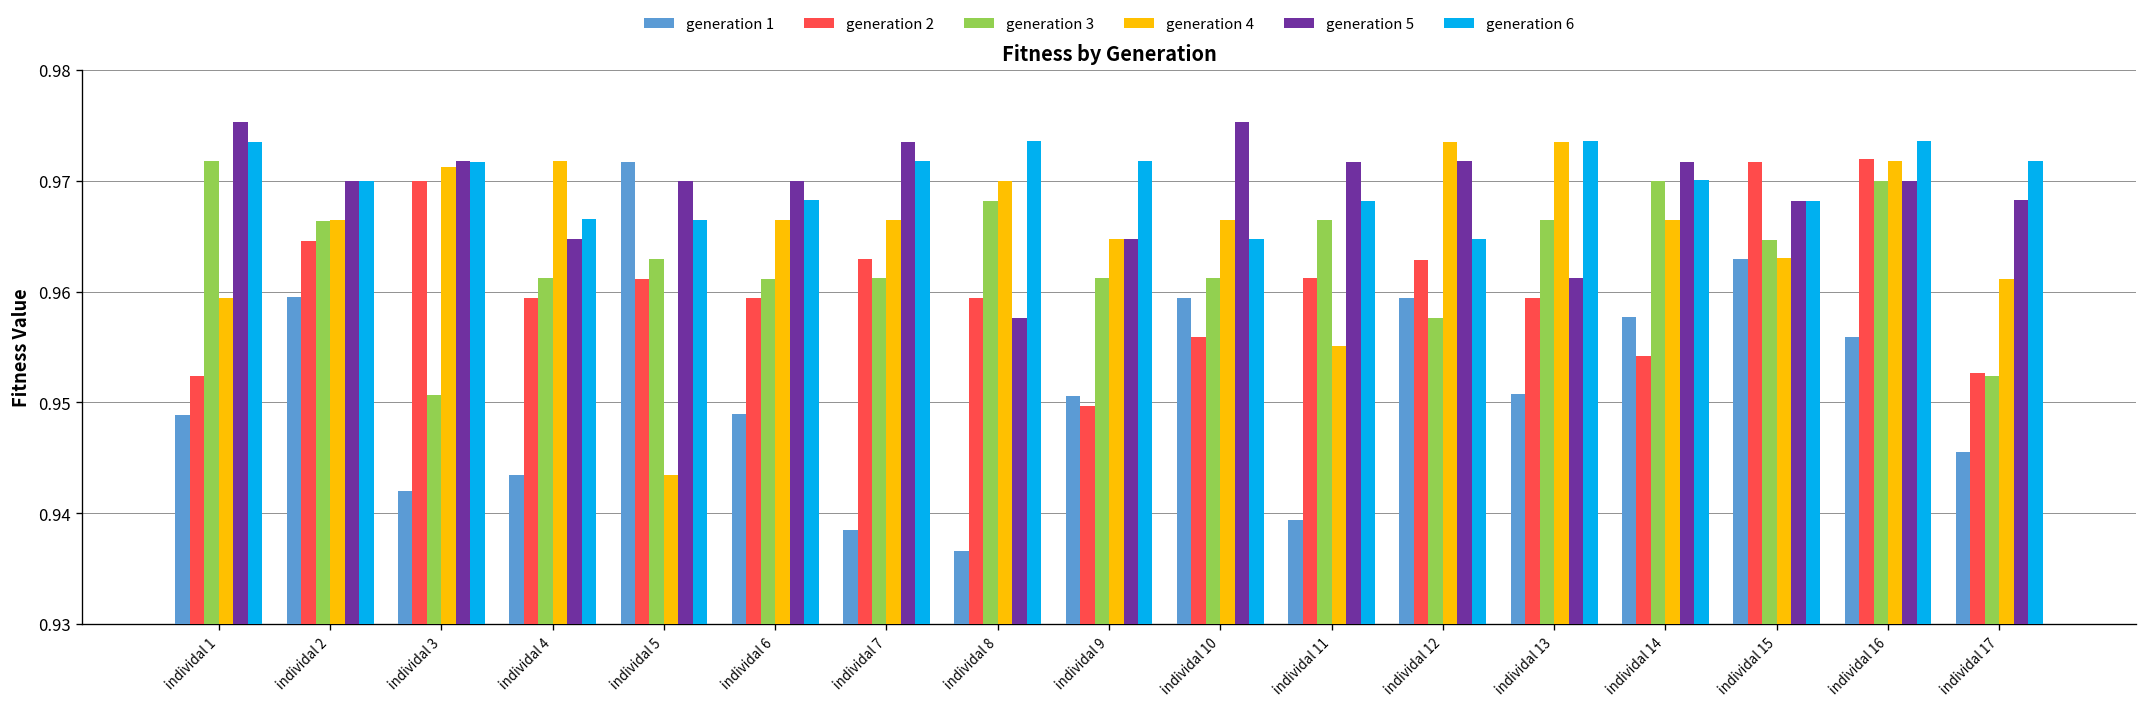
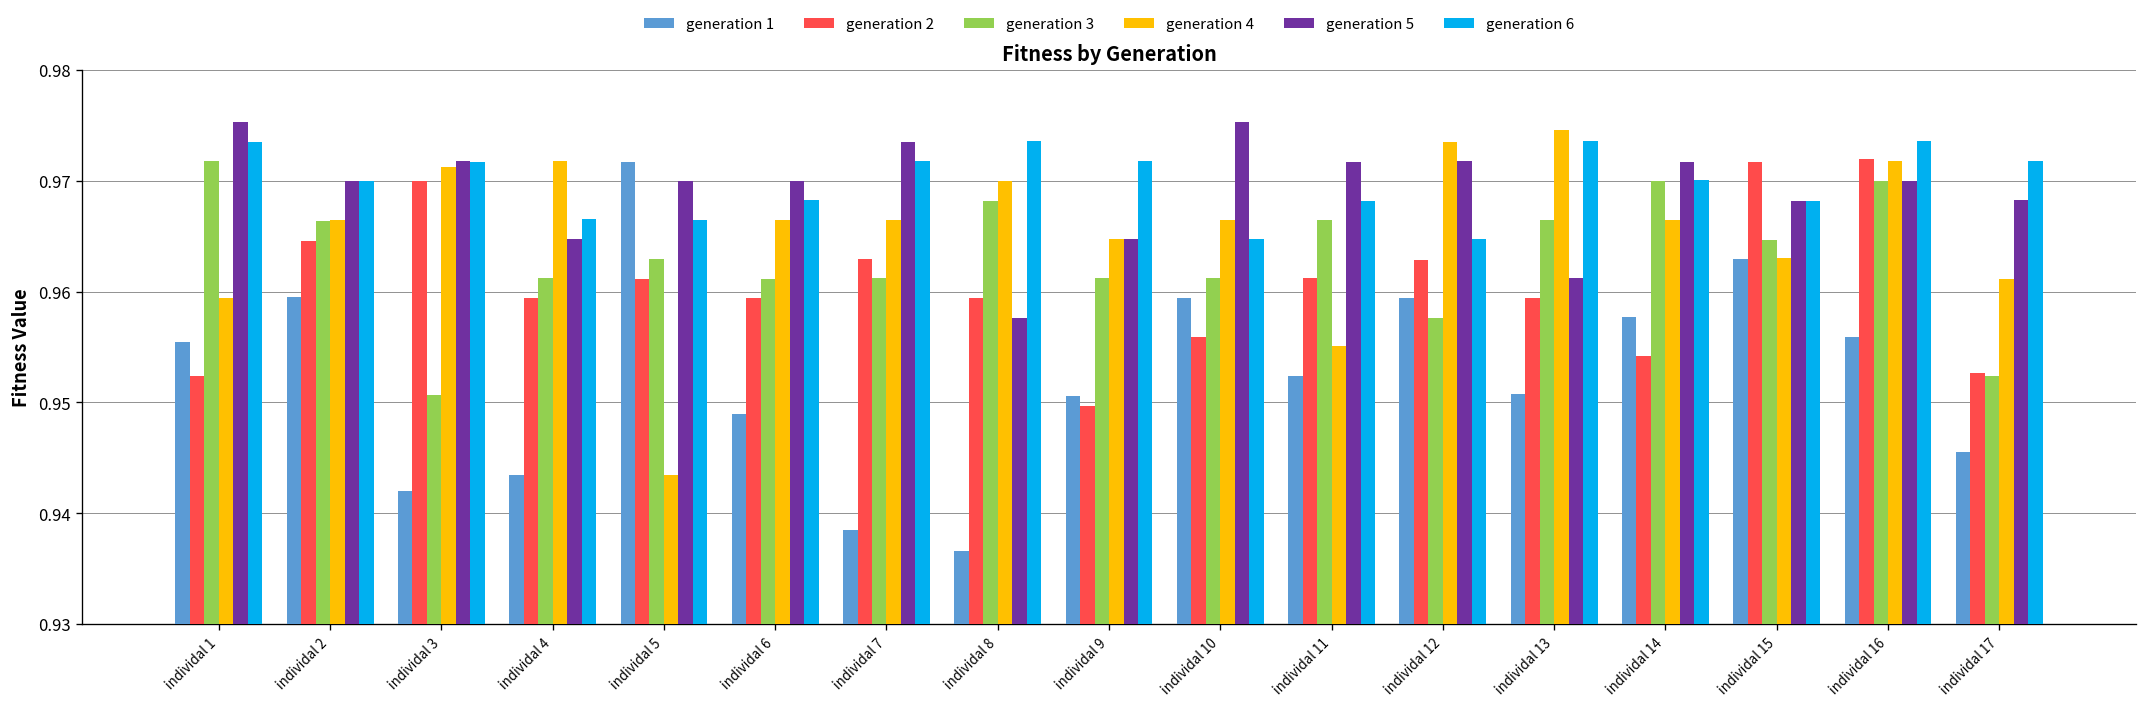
  {
    "generation 1": {
-     "individal 1": 0.949,
+     "individal 1": 0.955,
      "individal 2": 0.960,
      "individal 3": 0.942,
      "individal 4": 0.943,
      "individal 5": 0.972,
      "individal 6": 0.949,
      "individal 7": 0.938,
      "individal 8": 0.937,
      "individal 9": 0.951,
      "individal 10": 0.959,
-     "individal 11": 0.939,
+     "individal 11": 0.952,
      "individal 12": 0.959,
      "individal 13": 0.951,
      "individal 14": 0.958,
      "individal 15": 0.963,
      "individal 16": 0.956,
      "individal 17": 0.945
    },
    "generation 2": {
      "individal 1": 0.952,
      "individal 2": 0.965,
      "individal 3": 0.970,
      "individal 4": 0.959,
      "individal 5": 0.961,
      "individal 6": 0.959,
      "individal 7": 0.963,
      "individal 8": 0.959,
      "individal 9": 0.950,
      "individal 10": 0.956,
      "individal 11": 0.961,
      "individal 12": 0.963,
      "individal 13": 0.959,
      "individal 14": 0.954,
      "individal 15": 0.972,
      "individal 16": 0.972,
      "individal 17": 0.953
    },
    "generation 3": {
      "individal 1": 0.972,
      "individal 2": 0.966,
      "individal 3": 0.951,
      "individal 4": 0.961,
      "individal 5": 0.963,
      "individal 6": 0.961,
      "individal 7": 0.961,
      "individal 8": 0.968,
      "individal 9": 0.961,
      "individal 10": 0.961,
      "individal 11": 0.966,
      "individal 12": 0.958,
      "individal 13": 0.966,
      "individal 14": 0.970,
      "individal 15": 0.965,
      "individal 16": 0.970,
      "individal 17": 0.952
    },
    "generation 4": {
      "individal 1": 0.959,
      "individal 2": 0.967,
      "individal 3": 0.971,
      "individal 4": 0.972,
      "individal 5": 0.943,
      "individal 6": 0.966,
      "individal 7": 0.966,
      "individal 8": 0.970,
      "individal 9": 0.965,
      "individal 10": 0.966,
      "individal 11": 0.955,
      "individal 12": 0.974,
-     "individal 13": 0.974,
+     "individal 13": 0.975,
      "individal 14": 0.966,
      "individal 15": 0.963,
      "individal 16": 0.972,
      "individal 17": 0.961
    },
    "generation 5": {
      "individal 1": 0.975,
      "individal 2": 0.970,
      "individal 3": 0.972,
      "individal 4": 0.965,
      "individal 5": 0.970,
      "individal 6": 0.970,
      "individal 7": 0.974,
      "individal 8": 0.958,
      "individal 9": 0.965,
      "individal 10": 0.975,
      "individal 11": 0.972,
      "individal 12": 0.972,
      "individal 13": 0.961,
      "individal 14": 0.972,
      "individal 15": 0.968,
      "individal 16": 0.970,
      "individal 17": 0.968
    },
    "generation 6": {
      "individal 1": 0.974,
      "individal 2": 0.970,
      "individal 3": 0.972,
      "individal 4": 0.967,
      "individal 5": 0.966,
      "individal 6": 0.968,
      "individal 7": 0.972,
      "individal 8": 0.974,
      "individal 9": 0.972,
      "individal 10": 0.965,
      "individal 11": 0.968,
      "individal 12": 0.965,
      "individal 13": 0.974,
      "individal 14": 0.970,
      "individal 15": 0.968,
      "individal 16": 0.974,
      "individal 17": 0.972
    }
  }
